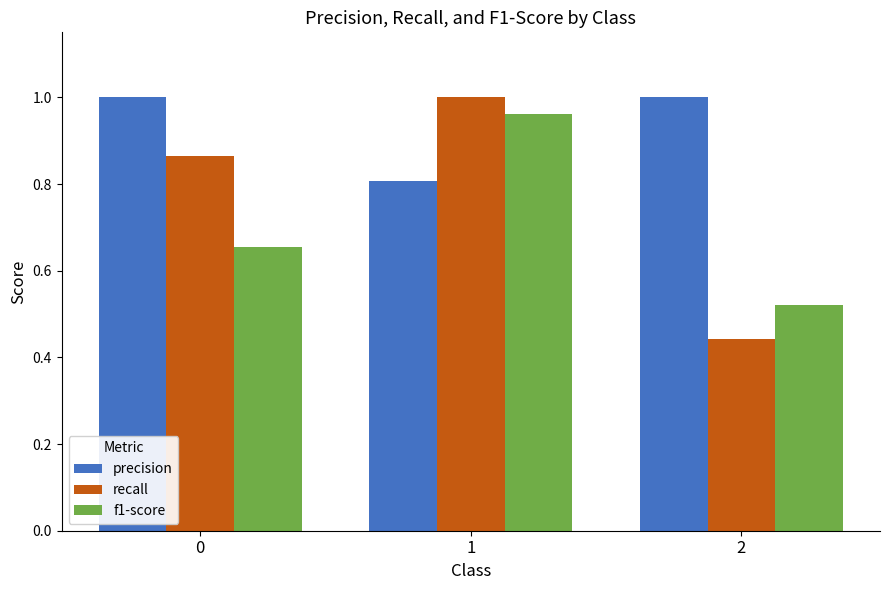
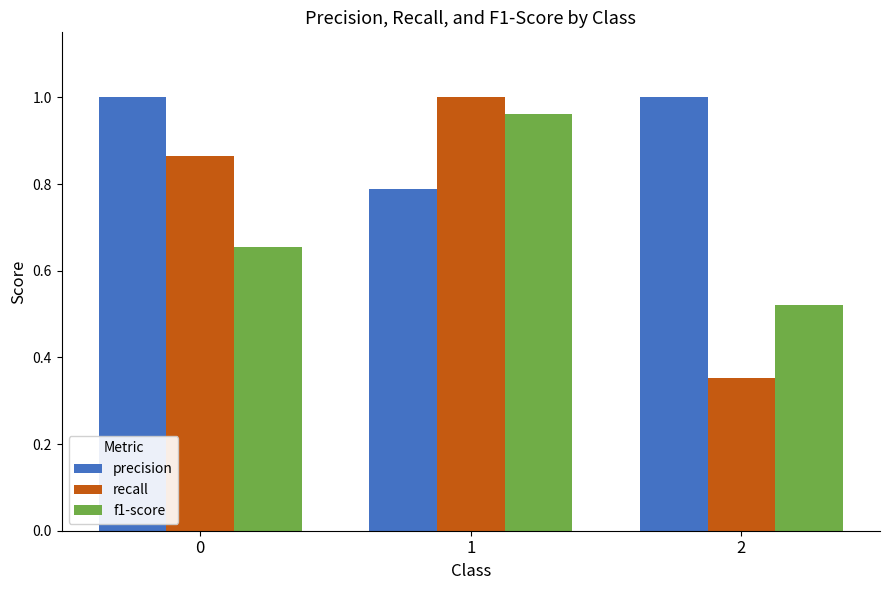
  {
    "precision": {
      "0": 1.00,
-     "1": 0.81,
+     "1": 0.79,
      "2": 1.00
    },
    "recall": {
      "0": 0.87,
      "1": 1.00,
-     "2": 0.44
+     "2": 0.35
    },
    "f1-score": {
      "0": 0.66,
      "1": 0.96,
      "2": 0.52
    }
  }
